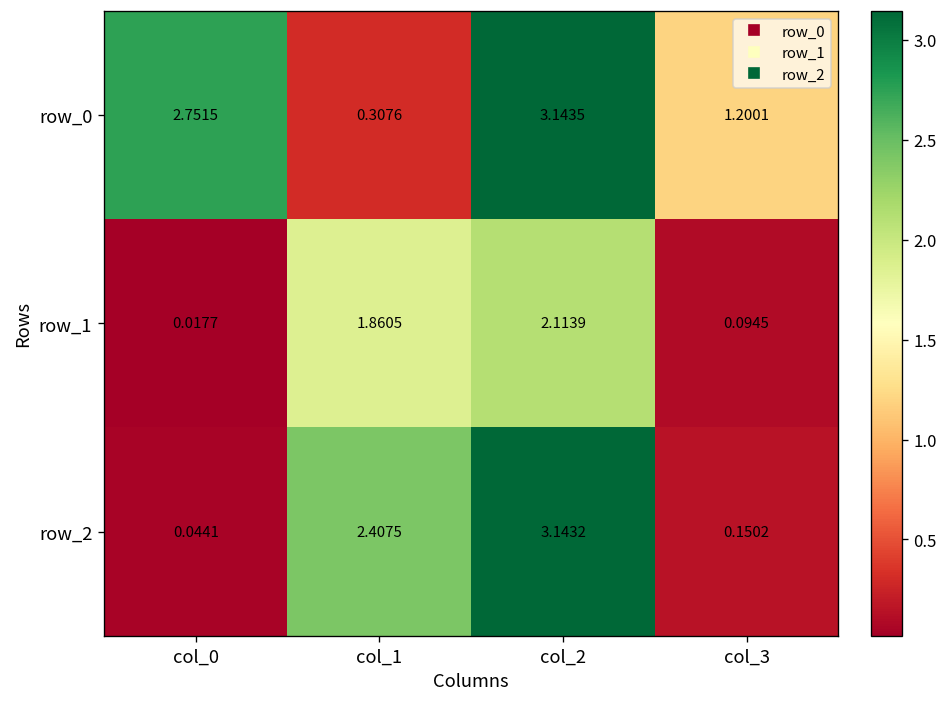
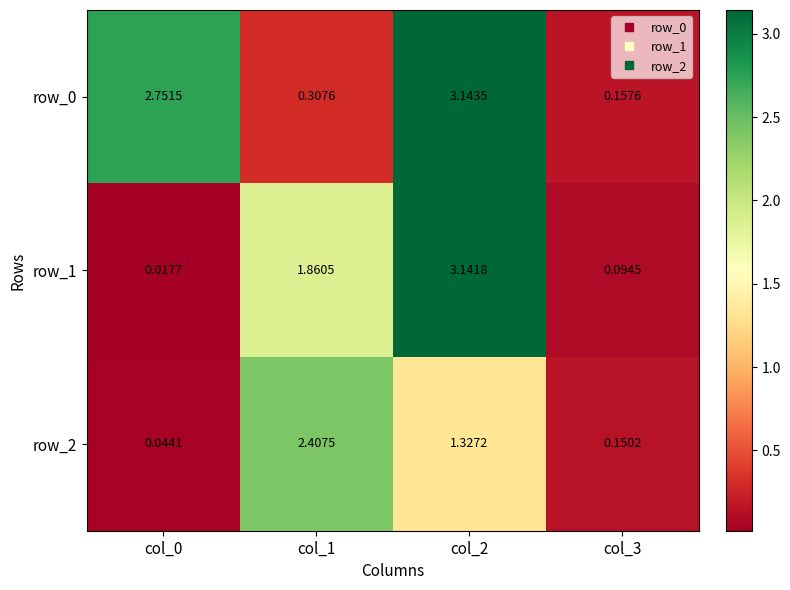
  {
    "row_0": {
      "col_0": 2.7515,
      "col_1": 0.3076,
      "col_2": 3.1435,
-     "col_3": 1.2001
+     "col_3": 0.1576
    },
    "row_1": {
      "col_0": 0.0177,
      "col_1": 1.8605,
-     "col_2": 2.1139,
+     "col_2": 3.1418,
      "col_3": 0.0945
    },
    "row_2": {
      "col_0": 0.0441,
      "col_1": 2.4075,
-     "col_2": 3.1432,
+     "col_2": 1.3272,
      "col_3": 0.1502
    }
  }
